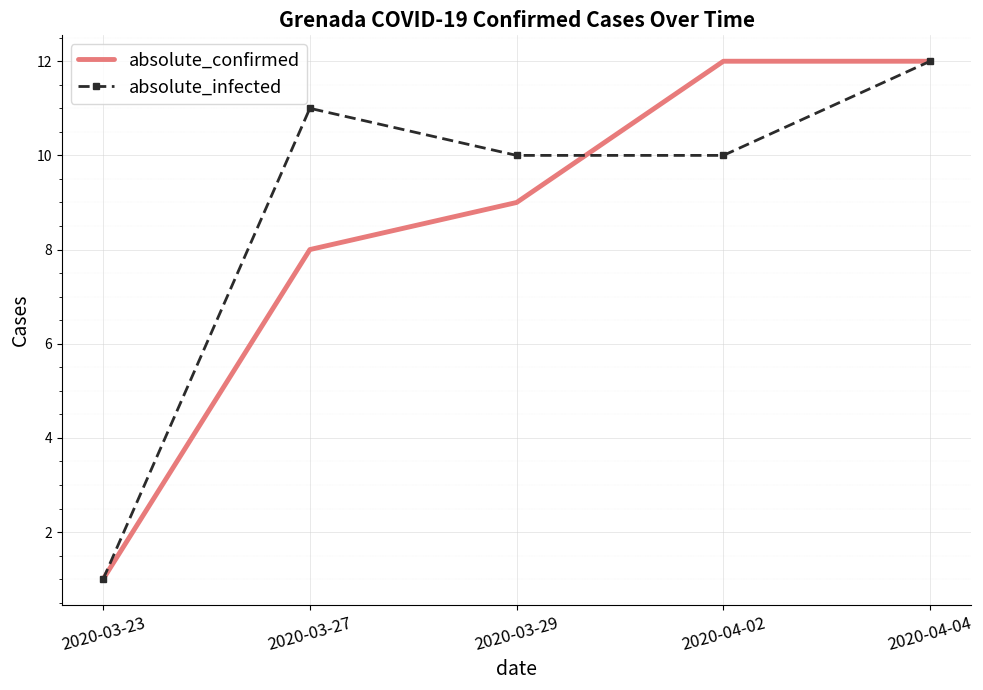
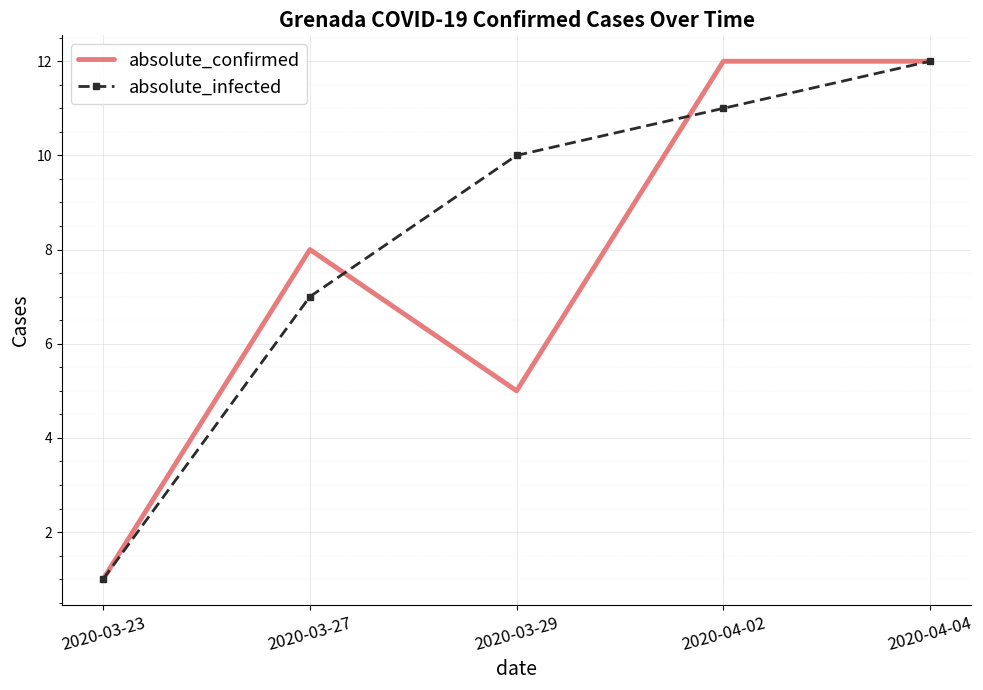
  {
    "absolute_confirmed": {
      "2020-03-27": 8,
-     "2020-03-29": 9,
+     "2020-03-29": 5,
      "2020-04-02": 12
    },
    "absolute_infected": {
-     "2020-03-27": 11,
+     "2020-03-27": 7,
      "2020-03-29": 10,
-     "2020-04-02": 10
+     "2020-04-02": 11
    }
  }
